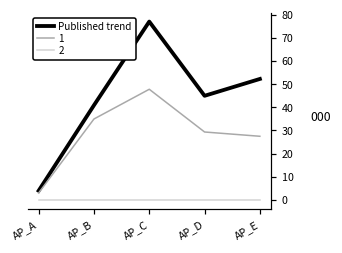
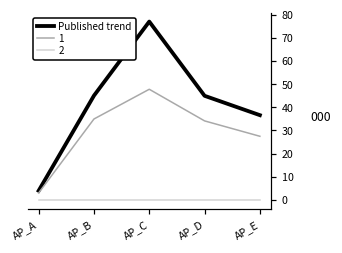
  {
    "Published trend": {
-     "AP_B": 41,
+     "AP_B": 45,
      "AP_C": 77,
      "AP_D": 45,
-     "AP_E": 52
+     "AP_E": 37
    },
    "1": {
      "AP_B": 35,
      "AP_C": 48,
-     "AP_D": 29,
+     "AP_D": 34,
      "AP_E": 27
    },
    "2": {
      "AP_A": 0,
      "AP_B": 0,
      "AP_C": 0,
      "AP_D": 0,
      "AP_E": 0
    }
  }
